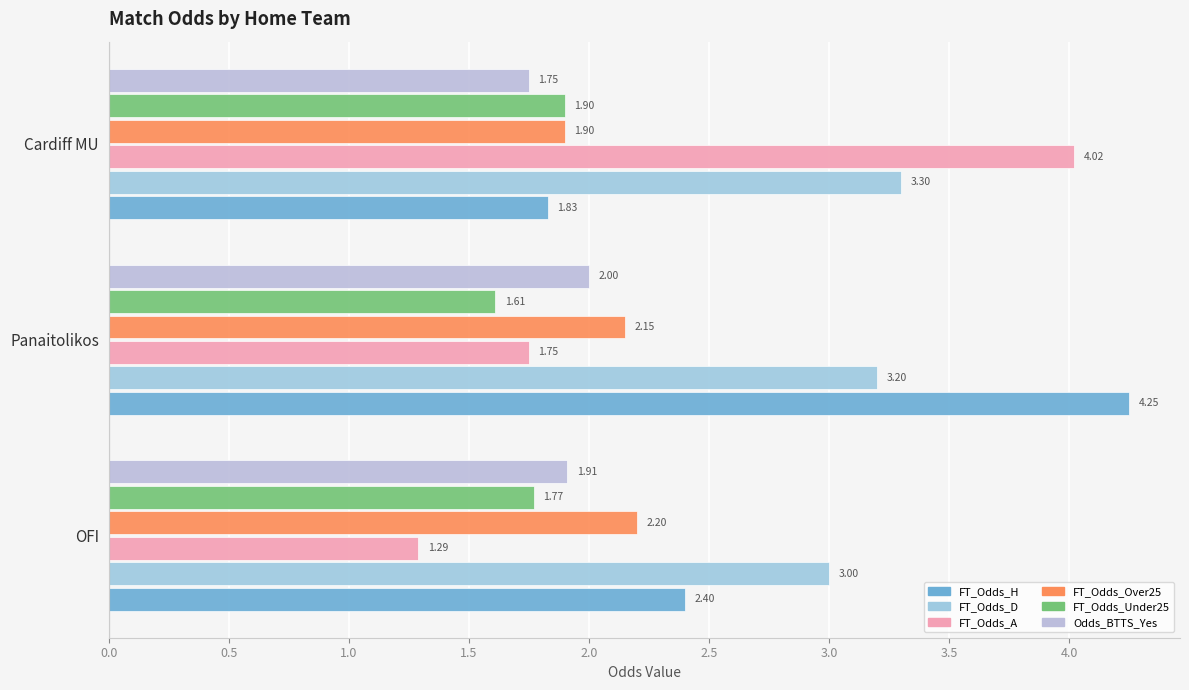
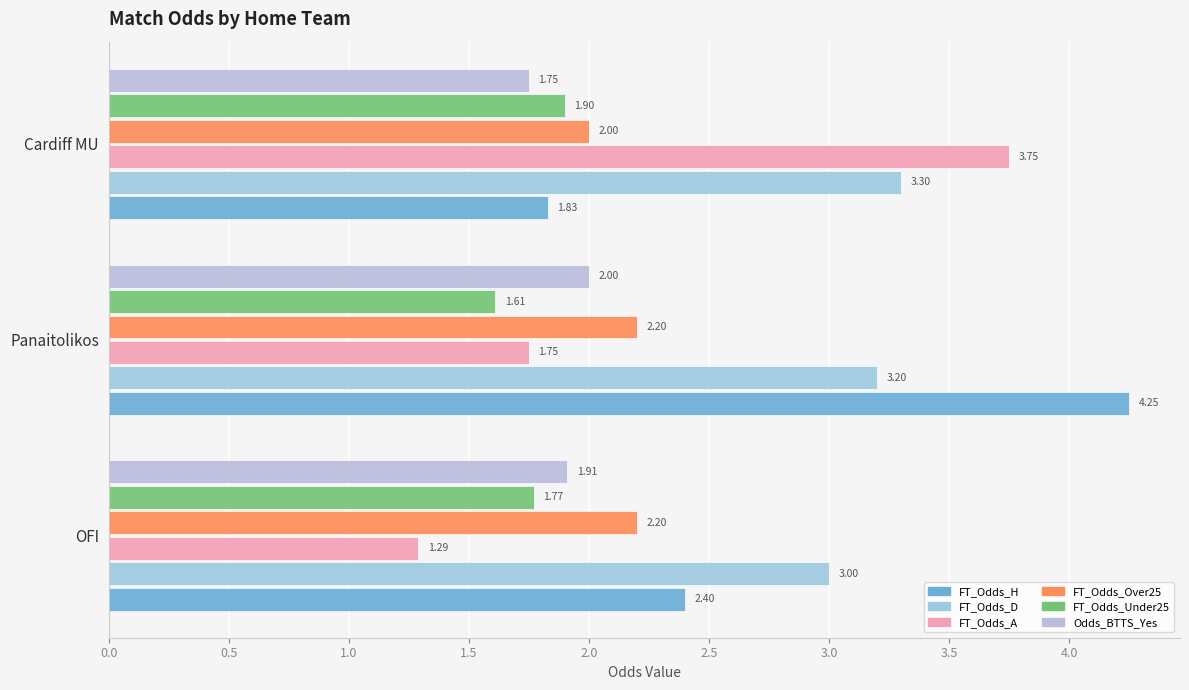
  {
    "FT_Odds_A": {
-     "Cardiff MU": 4.02,
+     "Cardiff MU": 3.75,
      "Panaitolikos": 1.75,
      "OFI": 1.29
    },
    "FT_Odds_Over25": {
-     "Cardiff MU": 1.90,
-     "Panaitolikos": 2.15,
+     "Cardiff MU": 2.00,
+     "Panaitolikos": 2.20,
      "OFI": 2.20
    },
    "FT_Odds_Under25": {
      "Cardiff MU": 1.90,
      "Panaitolikos": 1.61,
      "OFI": 1.77
    }
  }
